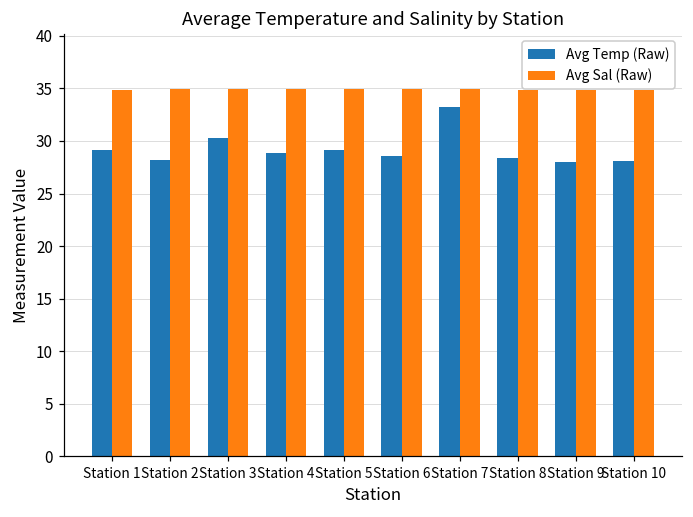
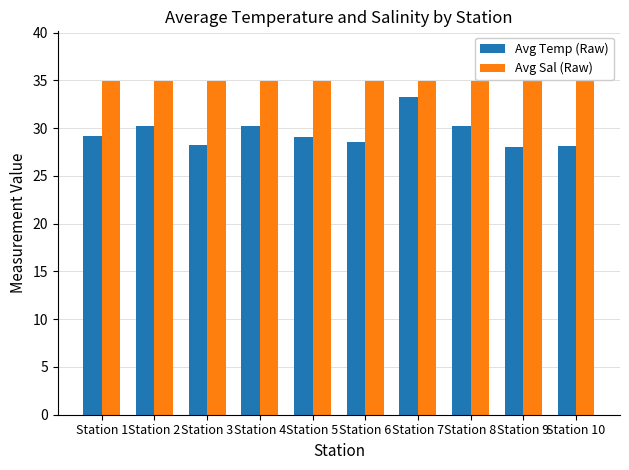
  {
    "Avg Temp (Raw)": {
      "Station 1": 29,
-     "Station 2": 28,
-     "Station 3": 30,
-     "Station 4": 29,
+     "Station 2": 30,
+     "Station 3": 28,
+     "Station 4": 30,
      "Station 5": 29,
      "Station 6": 29,
      "Station 7": 33,
-     "Station 8": 28,
+     "Station 8": 30,
      "Station 9": 28,
      "Station 10": 28
    },
    "Avg Sal (Raw)": {
      "Station 1": 35,
      "Station 2": 35,
      "Station 3": 35,
      "Station 4": 35,
      "Station 5": 35,
      "Station 6": 35,
      "Station 7": 35,
      "Station 8": 35,
      "Station 9": 35,
      "Station 10": 35
    }
  }
